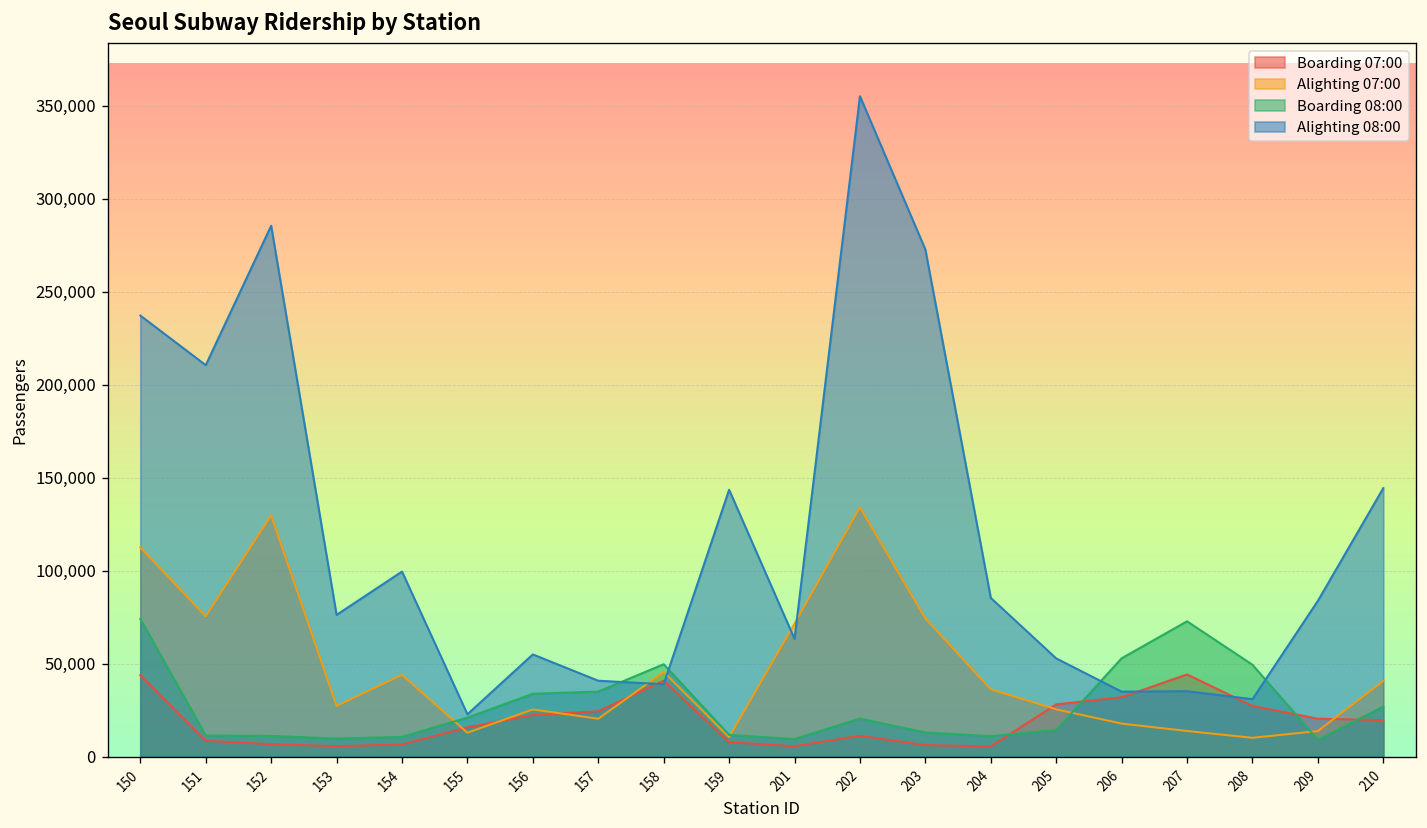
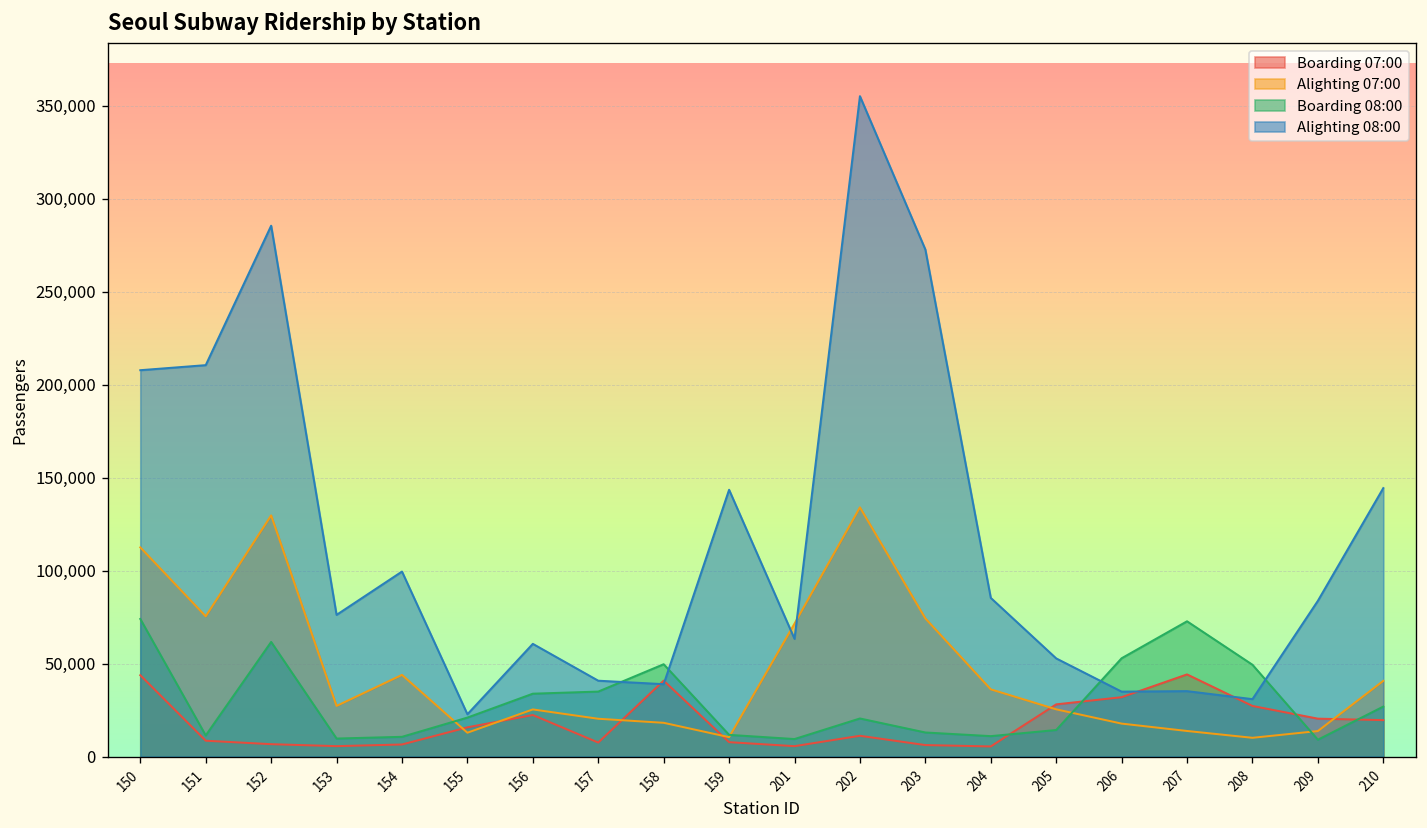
  {
    "Boarding 07:00": {
      "150": "44,000",
      "151": "9,000",
      "152": "7,000",
      "153": "6,000",
      "154": "7,000",
      "155": "16,000",
      "156": "22,000",
-     "157": "24,000",
+     "157": "8,000",
      "158": "41,000",
      "159": "8,000",
      "201": "6,000",
      "202": "11,000",
      "203": "6,000",
      "204": "5,000",
      "205": "28,000",
      "206": "32,000",
      "207": "44,000",
      "208": "27,000",
      "209": "20,000",
      "210": "20,000"
    },
    "Alighting 07:00": {
      "150": "112,000",
      "151": "75,000",
      "152": "130,000",
      "153": "27,000",
      "154": "44,000",
      "155": "13,000",
      "156": "25,000",
      "157": "20,000",
-     "158": "46,000",
+     "158": "18,000",
      "201": "71,000",
      "202": "134,000",
      "203": "74,000",
      "204": "36,000",
      "205": "25,000",
      "206": "18,000",
      "207": "14,000",
      "208": "10,000",
      "209": "14,000",
      "210": "41,000"
    },
    "Boarding 08:00": {
      "150": "74,000",
      "151": "11,000",
-     "152": "11,000",
+     "152": "62,000",
      "153": "10,000",
      "154": "11,000",
      "155": "21,000",
      "156": "34,000",
      "157": "35,000",
      "158": "50,000",
      "201": "9,000",
      "202": "20,000",
      "203": "13,000",
      "204": "11,000",
      "205": "14,000",
      "206": "53,000",
      "207": "73,000",
      "208": "49,000",
      "209": "9,000",
      "210": "27,000"
    },
    "Alighting 08:00": {
-     "150": "237,000",
+     "150": "208,000",
      "151": "210,000",
      "152": "285,000",
      "153": "76,000",
      "154": "99,000",
      "155": "23,000",
-     "156": "55,000",
+     "156": "61,000",
      "157": "41,000",
      "158": "39,000",
      "159": "143,000",
      "201": "63,000",
      "202": "355,000",
      "203": "273,000",
      "204": "85,000",
      "205": "53,000",
      "206": "35,000",
      "207": "35,000",
      "208": "31,000",
      "209": "84,000",
      "210": "144,000"
    }
  }
